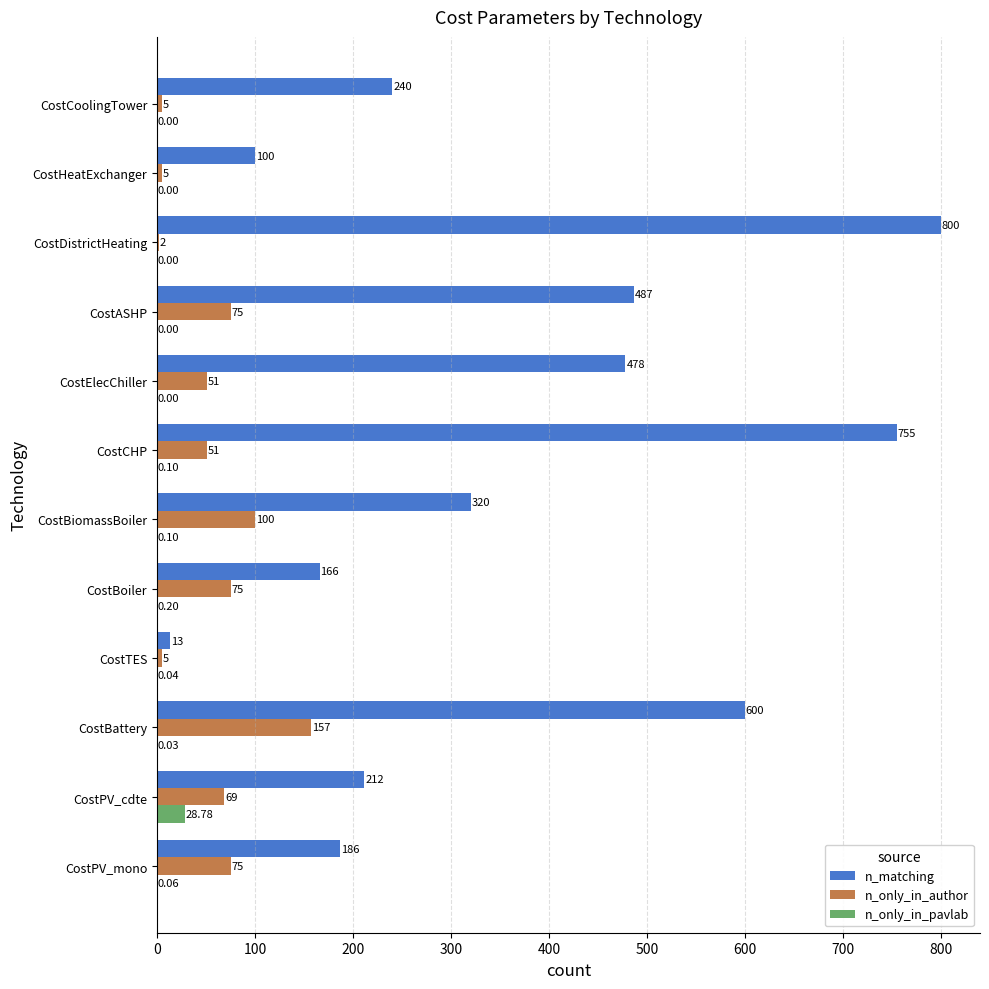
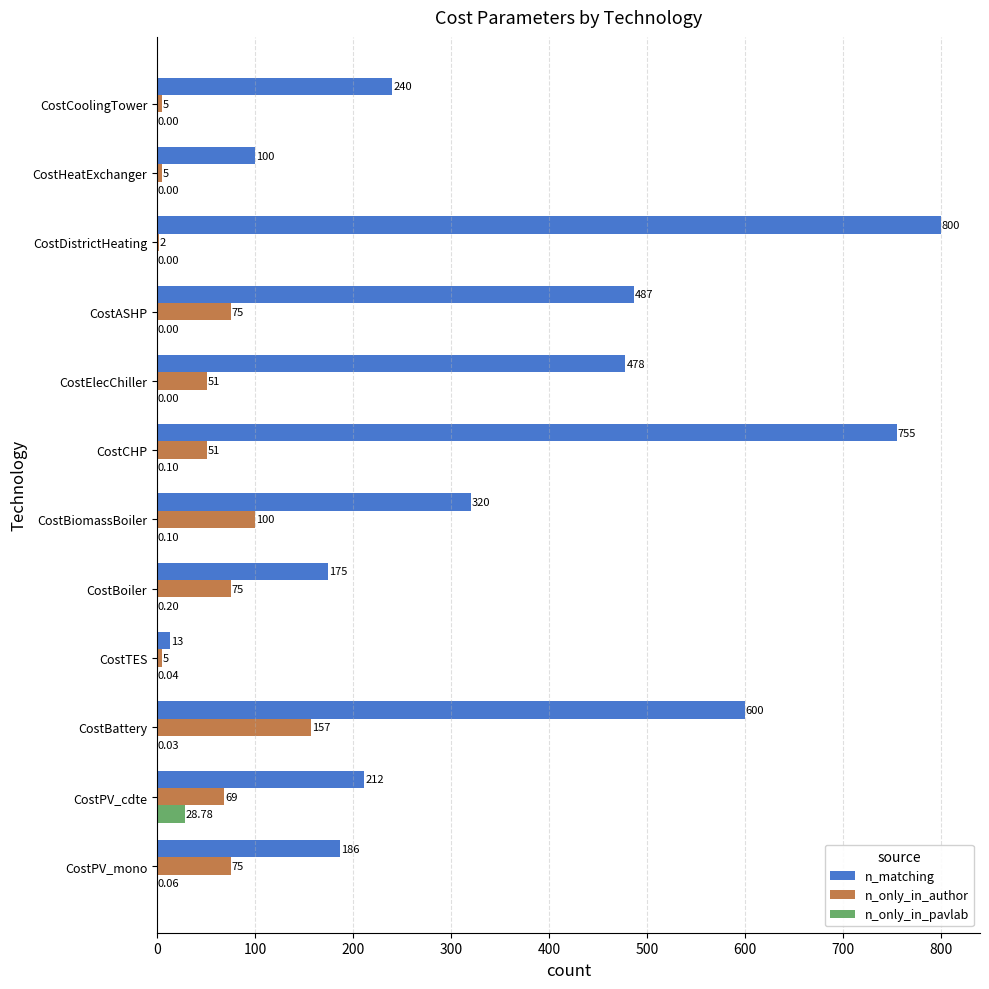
  {
    "n_matching": {
      "CostCoolingTower": 240,
      "CostHeatExchanger": 100,
      "CostDistrictHeating": 800,
      "CostASHP": 487,
      "CostElecChiller": 478,
      "CostCHP": 755,
      "CostBiomassBoiler": 320,
-     "CostBoiler": 166,
+     "CostBoiler": 175,
      "CostTES": 13,
      "CostBattery": 600,
      "CostPV_cdte": 212,
      "CostPV_mono": 186
    },
    "n_only_in_author": {
      "CostCoolingTower": 5,
      "CostHeatExchanger": 5,
      "CostDistrictHeating": 2,
      "CostASHP": 75,
      "CostElecChiller": 51,
      "CostCHP": 51,
      "CostBiomassBoiler": 100,
      "CostBoiler": 75,
      "CostTES": 5,
      "CostBattery": 157,
      "CostPV_cdte": 69,
      "CostPV_mono": 75
    },
    "n_only_in_pavlab": {
      "CostCoolingTower": 0.00,
      "CostHeatExchanger": 0.00,
      "CostDistrictHeating": 0.00,
      "CostASHP": 0.00,
      "CostElecChiller": 0.00,
      "CostCHP": 0.10,
      "CostBiomassBoiler": 0.10,
      "CostBoiler": 0.20,
      "CostTES": 0.04,
      "CostBattery": 0.03,
      "CostPV_cdte": 28.78,
      "CostPV_mono": 0.06
    }
  }
